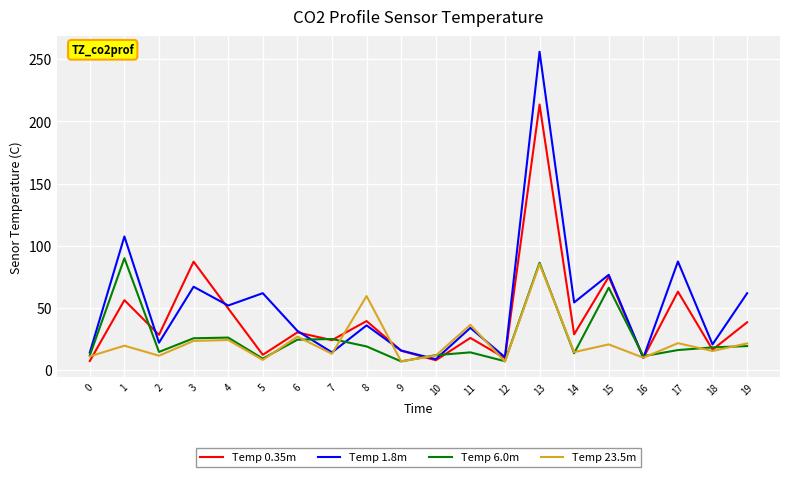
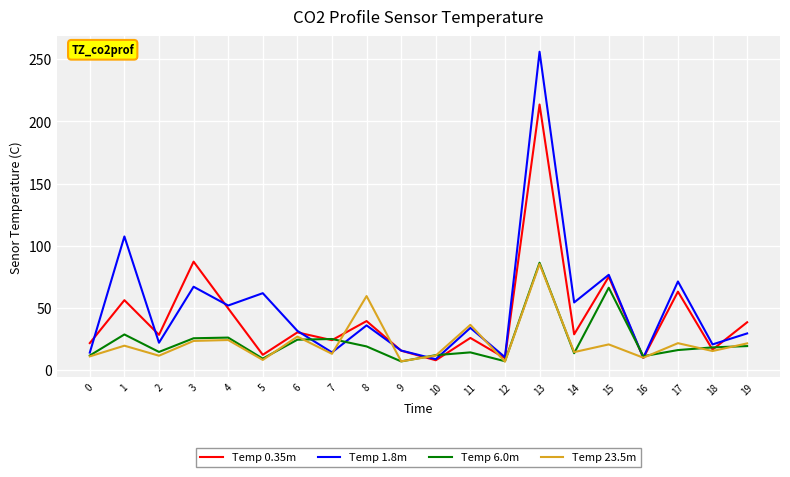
  {
    "Temp 0.35m": {
-     "0": 7,
+     "0": 22,
      "1": 56,
      "2": 28,
      "3": 87,
      "4": 50,
      "5": 12,
      "8": 39,
      "11": 26,
      "13": 214,
      "14": 29,
      "17": 63,
      "19": 38
    },
    "Temp 1.8m": {
      "0": 14,
      "1": 107,
      "2": 22,
      "3": 67,
      "4": 52,
      "5": 62,
      "8": 36,
      "11": 34,
      "13": 256,
      "14": 54,
-     "17": 87,
+     "17": 71,
      "18": 21,
-     "19": 62
+     "19": 29
    },
    "Temp 6.0m": {
-     "1": 90,
+     "1": 29,
      "2": 14,
      "3": 25,
      "6": 24,
      "8": 19,
      "11": 14,
      "15": 66,
      "17": 16,
      "19": 19
    },
    "Temp 23.5m": {
      "1": 19,
      "2": 11,
      "3": 23,
      "6": 27,
      "8": 59,
      "11": 36,
      "15": 21,
      "17": 22,
      "19": 21
    }
  }
